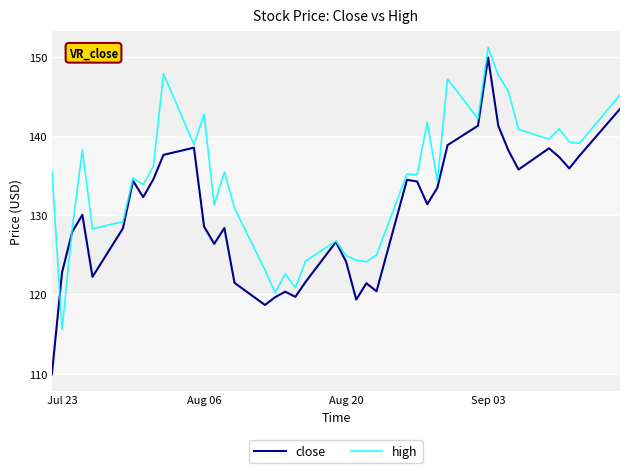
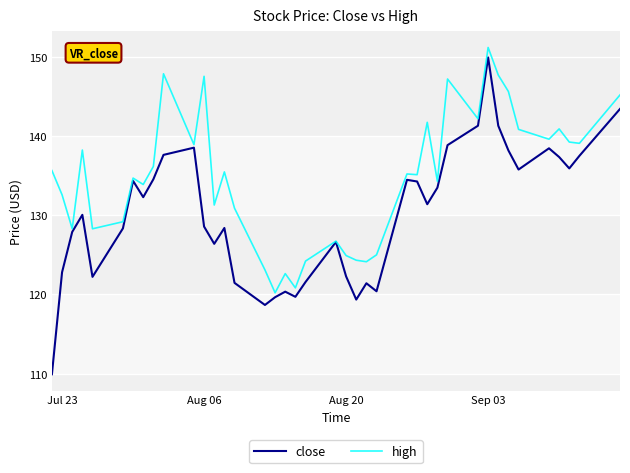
  {
    "close": {
      "Jul 23": 123,
      "Aug 06": 129,
-     "Aug 20": 124,
+     "Aug 20": 122,
      "Sep 03": 150
    },
    "high": {
-     "Jul 23": 116,
-     "Aug 06": 143,
+     "Jul 23": 133,
+     "Aug 06": 148,
      "Aug 20": 125,
      "Sep 03": 151
    }
  }
